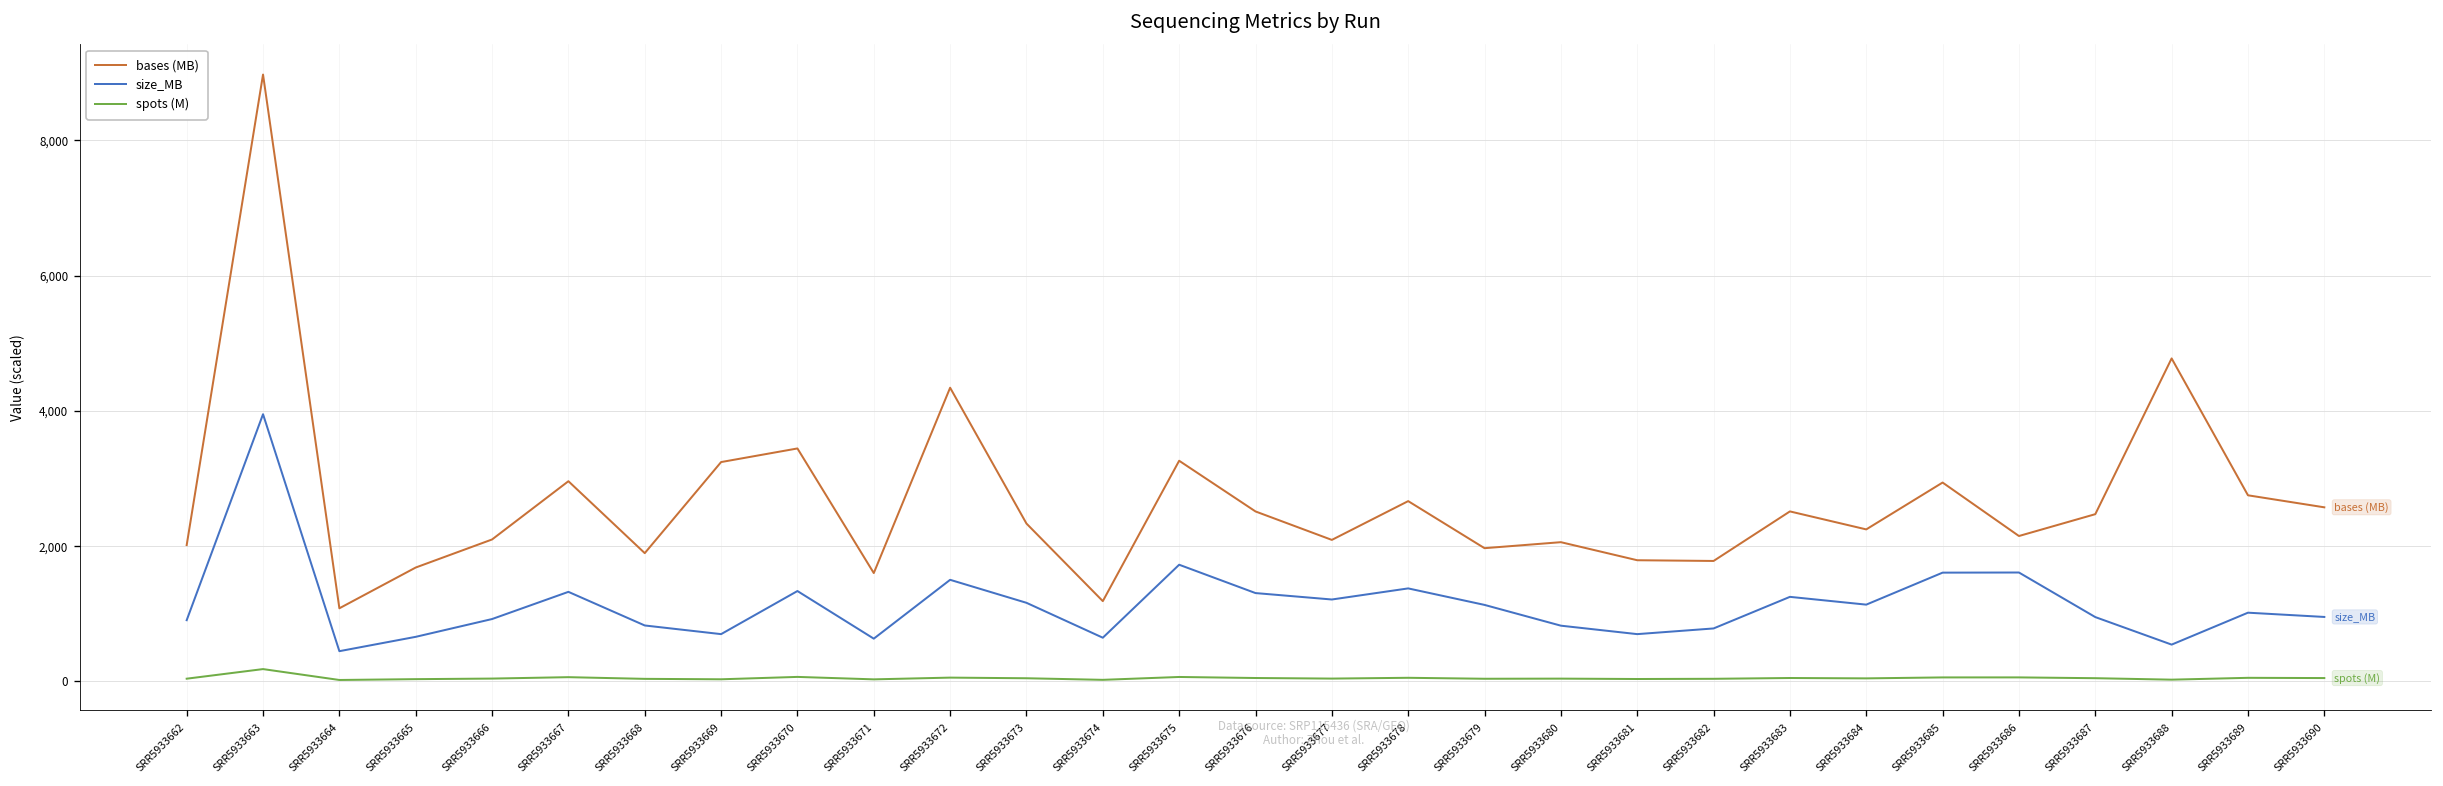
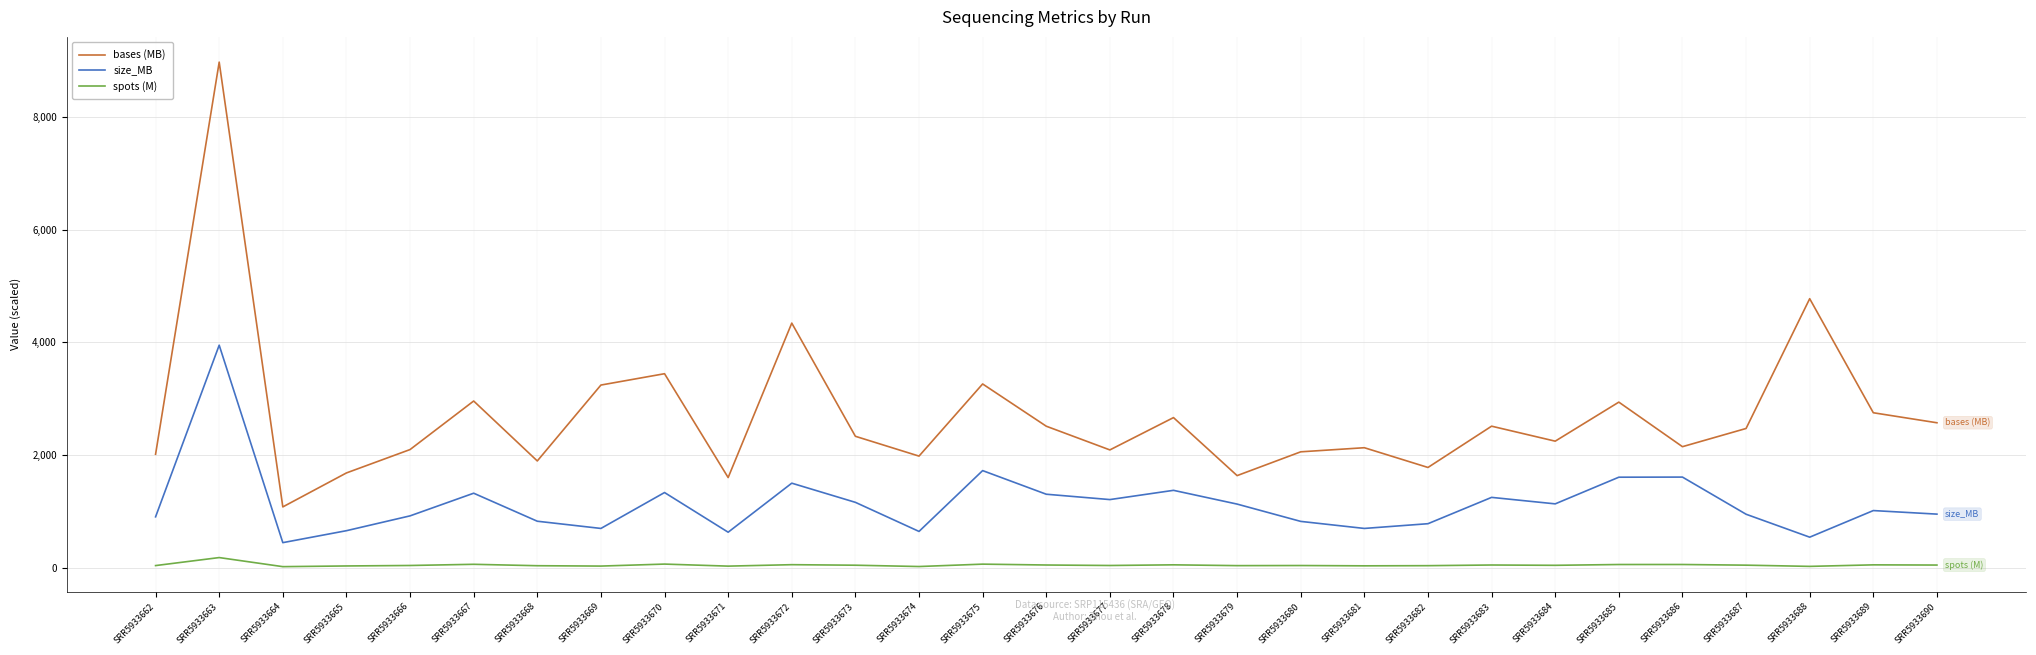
  {
    "bases (MB)": {
      "SRR5933662": "2,000",
      "SRR5933663": "9,000",
      "SRR5933664": "1,100",
      "SRR5933665": "1,700",
      "SRR5933666": "2,100",
      "SRR5933667": "3,000",
      "SRR5933668": "1,900",
      "SRR5933669": "3,200",
      "SRR5933670": "3,400",
      "SRR5933671": "1,600",
      "SRR5933672": "4,300",
      "SRR5933673": "2,300",
-     "SRR5933674": "1,200",
+     "SRR5933674": "2,000",
      "SRR5933675": "3,300",
      "SRR5933676": "2,500",
      "SRR5933677": "2,100",
      "SRR5933678": "2,700",
-     "SRR5933679": "2,000",
+     "SRR5933679": "1,600",
      "SRR5933680": "2,100",
-     "SRR5933681": "1,800",
+     "SRR5933681": "2,100",
      "SRR5933682": "1,800",
      "SRR5933683": "2,500",
      "SRR5933684": "2,200",
      "SRR5933685": "2,900",
      "SRR5933686": "2,200",
      "SRR5933687": "2,500",
      "SRR5933688": "4,800",
      "SRR5933689": "2,800",
      "SRR5933690": "2,600"
    },
    "size_MB": {
      "SRR5933662": "900",
      "SRR5933663": "4,000",
      "SRR5933664": "400",
      "SRR5933665": "700",
      "SRR5933666": "900",
      "SRR5933667": "1,300",
      "SRR5933668": "800",
      "SRR5933669": "700",
      "SRR5933670": "1,300",
      "SRR5933671": "600",
      "SRR5933672": "1,500",
      "SRR5933673": "1,200",
      "SRR5933674": "600",
      "SRR5933675": "1,700",
      "SRR5933676": "1,300",
      "SRR5933677": "1,200",
      "SRR5933678": "1,400",
      "SRR5933679": "1,100",
      "SRR5933680": "800",
      "SRR5933681": "700",
      "SRR5933682": "800",
      "SRR5933683": "1,300",
      "SRR5933684": "1,100",
      "SRR5933685": "1,600",
      "SRR5933686": "1,600",
      "SRR5933687": "1,000",
      "SRR5933688": "500",
      "SRR5933689": "1,000",
      "SRR5933690": "1,000"
    },
    "spots (M)": {
      "SRR5933662": "0",
      "SRR5933663": "200",
      "SRR5933664": "0",
      "SRR5933665": "0",
      "SRR5933666": "0",
      "SRR5933667": "100",
      "SRR5933668": "0",
      "SRR5933669": "0",
      "SRR5933670": "100",
      "SRR5933671": "0",
      "SRR5933672": "100",
      "SRR5933673": "0",
      "SRR5933674": "0",
      "SRR5933675": "100",
      "SRR5933676": "100",
      "SRR5933677": "0",
      "SRR5933678": "100",
      "SRR5933679": "0",
      "SRR5933680": "0",
      "SRR5933681": "0",
      "SRR5933682": "0",
      "SRR5933683": "100",
      "SRR5933684": "0",
      "SRR5933685": "100",
      "SRR5933686": "100",
      "SRR5933687": "0",
      "SRR5933688": "0",
      "SRR5933689": "100",
      "SRR5933690": "100"
    }
  }
